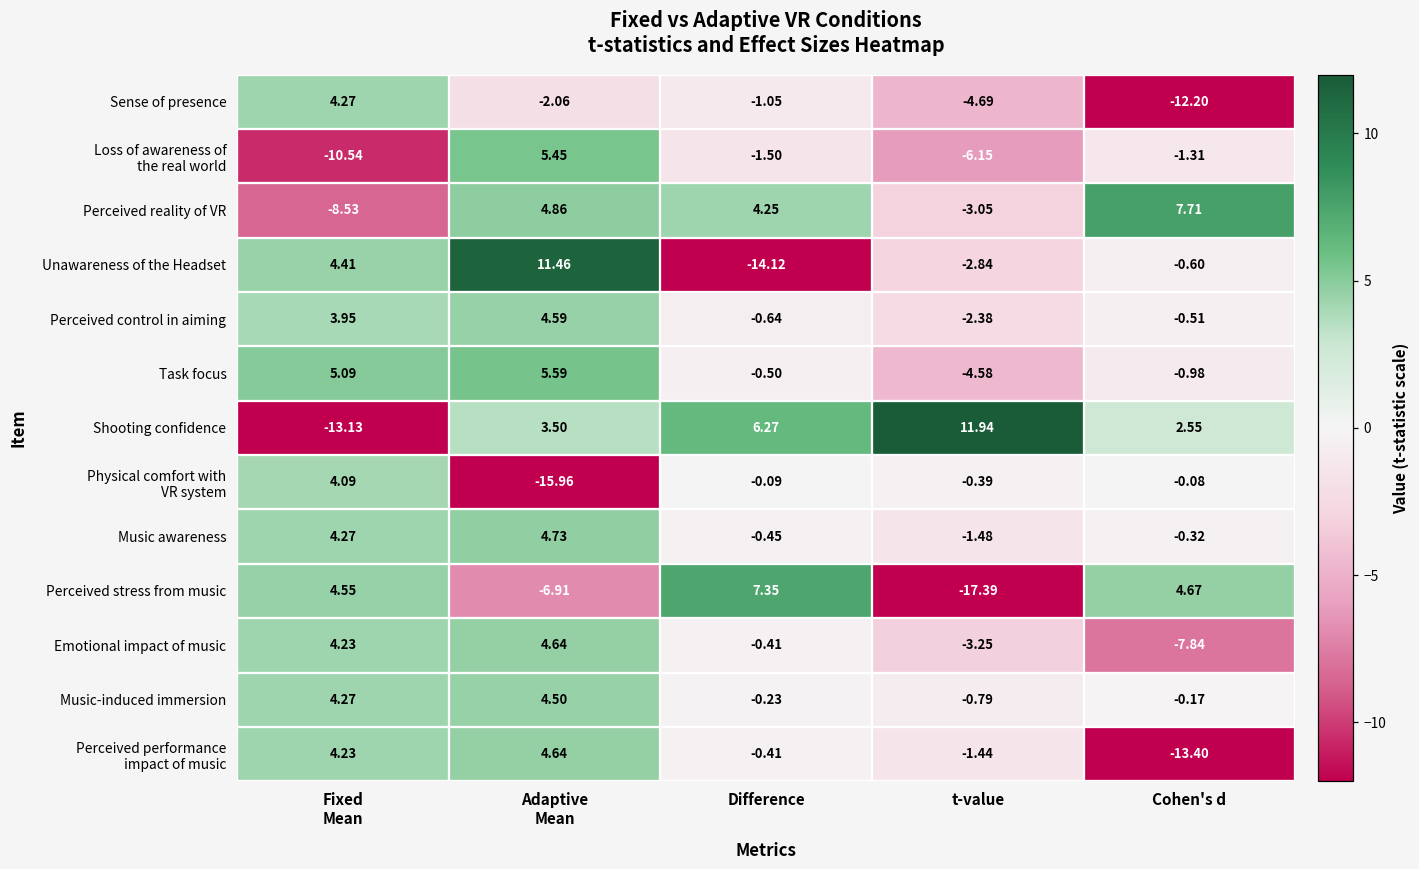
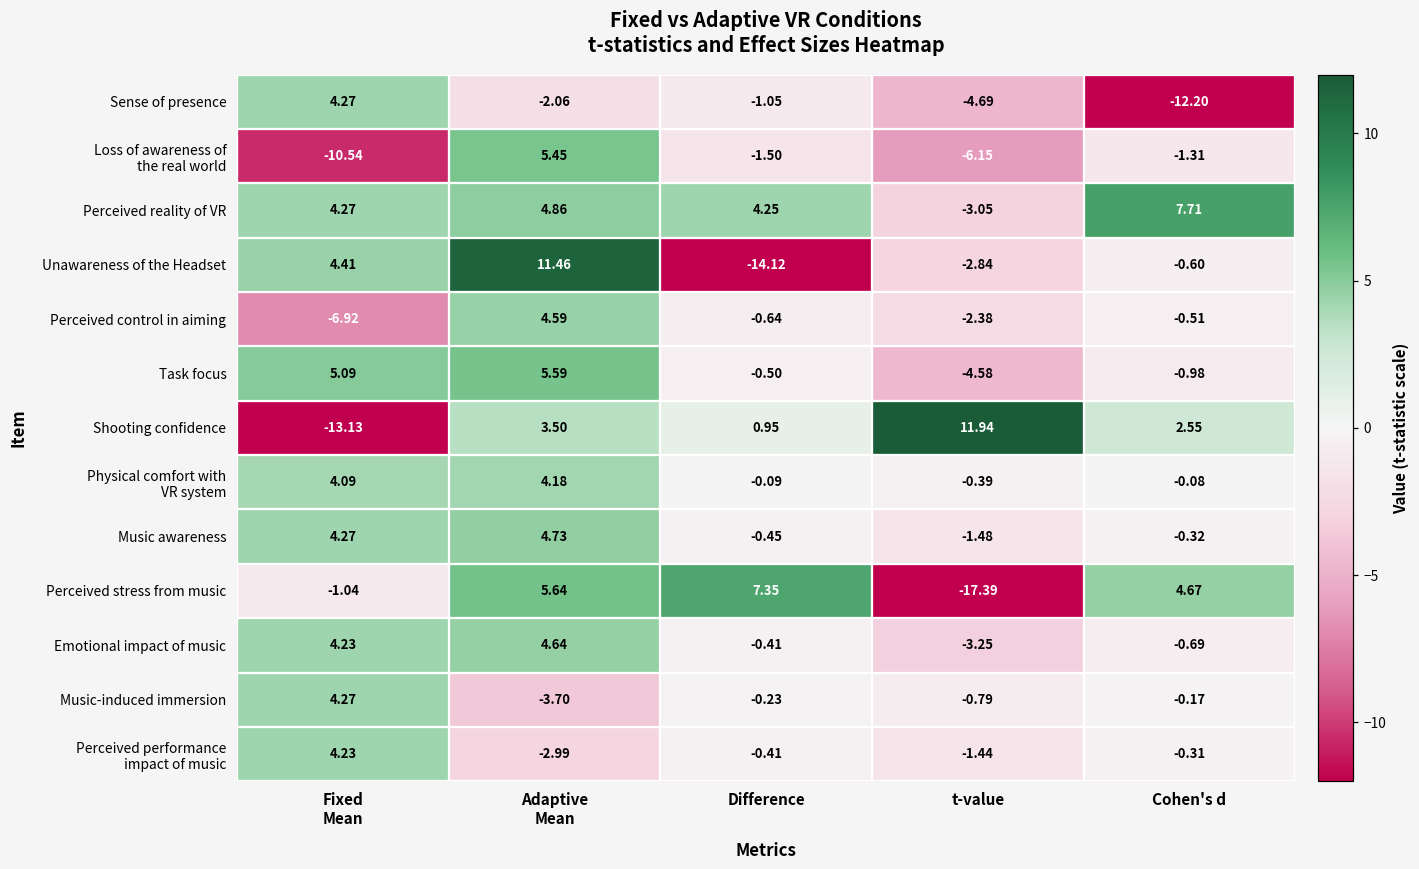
  {
    "Sense of presence": {
      "Fixed Mean": 4.27,
      "Adaptive Mean": -2.06,
      "Difference": -1.05,
      "t-value": -4.69,
      "Cohen's d": -12.20
    },
    "Loss of awareness of the real world": {
      "Fixed Mean": -10.54,
      "Adaptive Mean": 5.45,
      "Difference": -1.50,
      "t-value": -6.15,
      "Cohen's d": -1.31
    },
    "Perceived reality of VR": {
-     "Fixed Mean": -8.53,
+     "Fixed Mean": 4.27,
      "Adaptive Mean": 4.86,
      "Difference": 4.25,
      "t-value": -3.05,
      "Cohen's d": 7.71
    },
    "Unawareness of the Headset": {
      "Fixed Mean": 4.41,
      "Adaptive Mean": 11.46,
      "Difference": -14.12,
      "t-value": -2.84,
      "Cohen's d": -0.60
    },
    "Perceived control in aiming": {
-     "Fixed Mean": 3.95,
+     "Fixed Mean": -6.92,
      "Adaptive Mean": 4.59,
      "Difference": -0.64,
      "t-value": -2.38,
      "Cohen's d": -0.51
    },
    "Task focus": {
      "Fixed Mean": 5.09,
      "Adaptive Mean": 5.59,
      "Difference": -0.50,
      "t-value": -4.58,
      "Cohen's d": -0.98
    },
    "Shooting confidence": {
      "Fixed Mean": -13.13,
      "Adaptive Mean": 3.50,
-     "Difference": 6.27,
+     "Difference": 0.95,
      "t-value": 11.94,
      "Cohen's d": 2.55
    },
    "Physical comfort with VR system": {
      "Fixed Mean": 4.09,
-     "Adaptive Mean": -15.96,
+     "Adaptive Mean": 4.18,
      "Difference": -0.09,
      "t-value": -0.39,
      "Cohen's d": -0.08
    },
    "Music awareness": {
      "Fixed Mean": 4.27,
      "Adaptive Mean": 4.73,
      "Difference": -0.45,
      "t-value": -1.48,
      "Cohen's d": -0.32
    },
    "Perceived stress from music": {
-     "Fixed Mean": 4.55,
-     "Adaptive Mean": -6.91,
+     "Fixed Mean": -1.04,
+     "Adaptive Mean": 5.64,
      "Difference": 7.35,
      "t-value": -17.39,
      "Cohen's d": 4.67
    },
    "Emotional impact of music": {
      "Fixed Mean": 4.23,
      "Adaptive Mean": 4.64,
      "Difference": -0.41,
      "t-value": -3.25,
-     "Cohen's d": -7.84
+     "Cohen's d": -0.69
    },
    "Music-induced immersion": {
      "Fixed Mean": 4.27,
-     "Adaptive Mean": 4.50,
+     "Adaptive Mean": -3.70,
      "Difference": -0.23,
      "t-value": -0.79,
      "Cohen's d": -0.17
    },
    "Perceived performance impact of music": {
      "Fixed Mean": 4.23,
-     "Adaptive Mean": 4.64,
+     "Adaptive Mean": -2.99,
      "Difference": -0.41,
      "t-value": -1.44,
-     "Cohen's d": -13.40
+     "Cohen's d": -0.31
    }
  }
